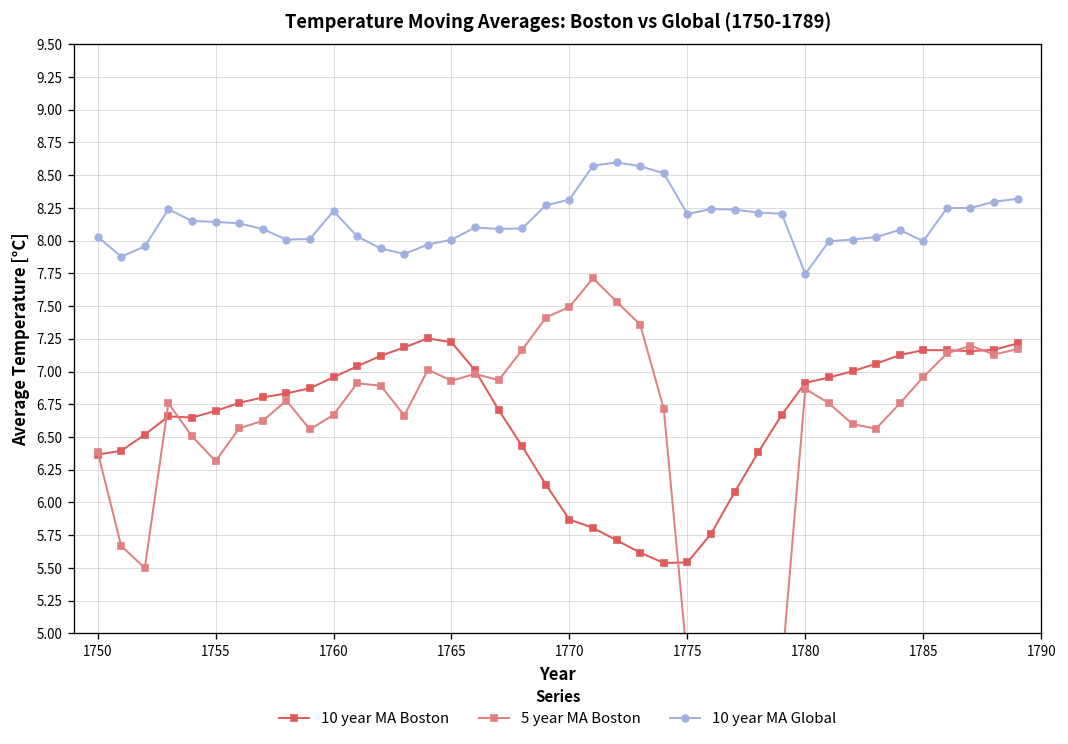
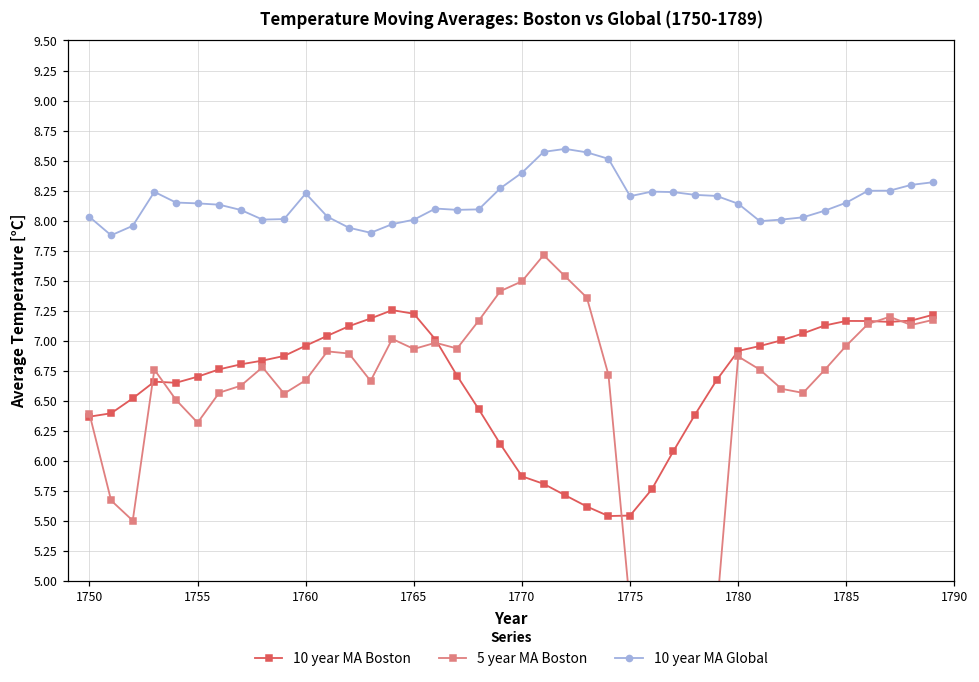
  {
    "10 year MA Global": {
      "1750": 8.03,
      "1755": 8.14,
      "1760": 8.23,
      "1765": 8.01,
-     "1770": 8.31,
+     "1770": 8.40,
      "1775": 8.20,
-     "1780": 7.75,
-     "1785": 8.00
+     "1780": 8.14,
+     "1785": 8.15
    }
  }
